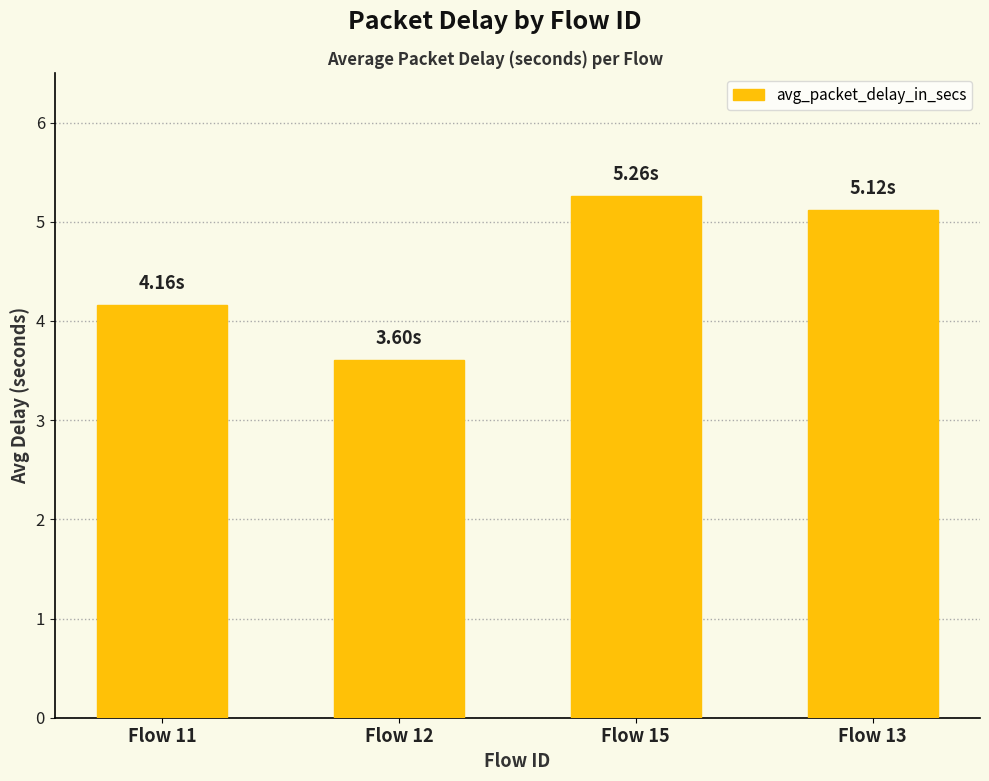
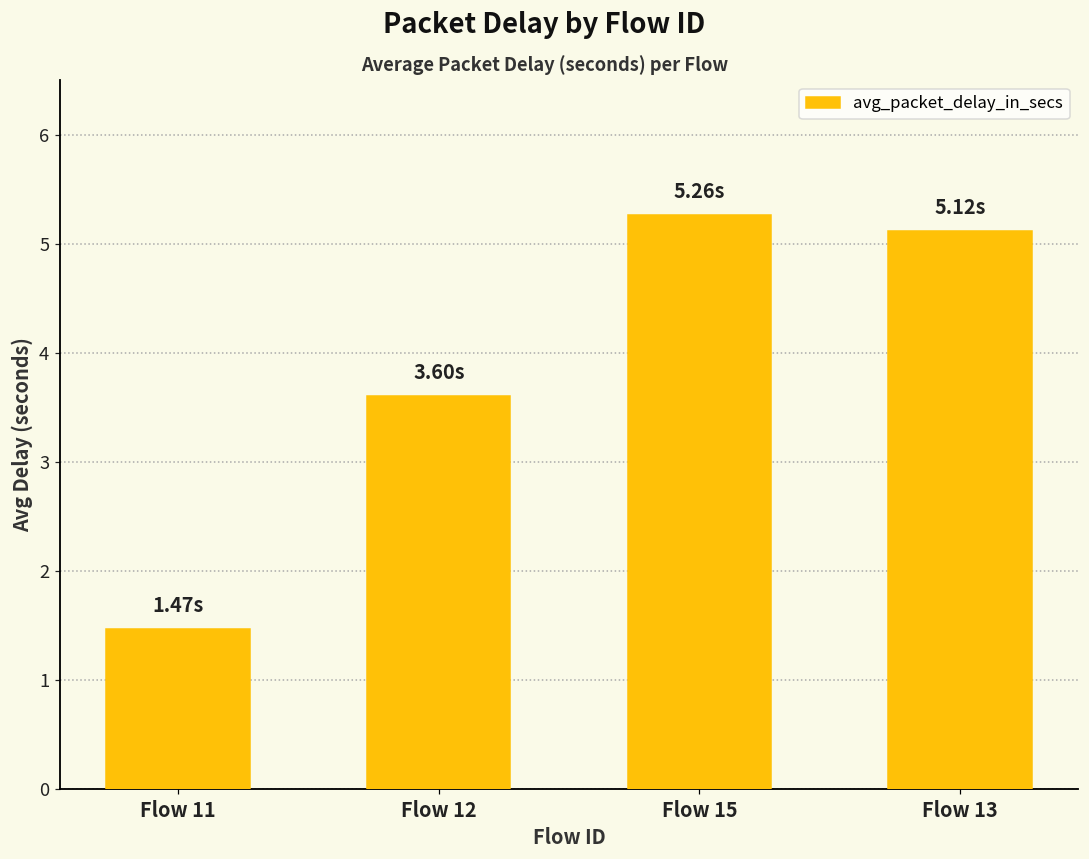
  {
-   "Flow 11": "4.16s",
+   "Flow 11": "1.47s",
    "Flow 12": "3.60s",
    "Flow 15": "5.26s",
    "Flow 13": "5.12s"
  }
